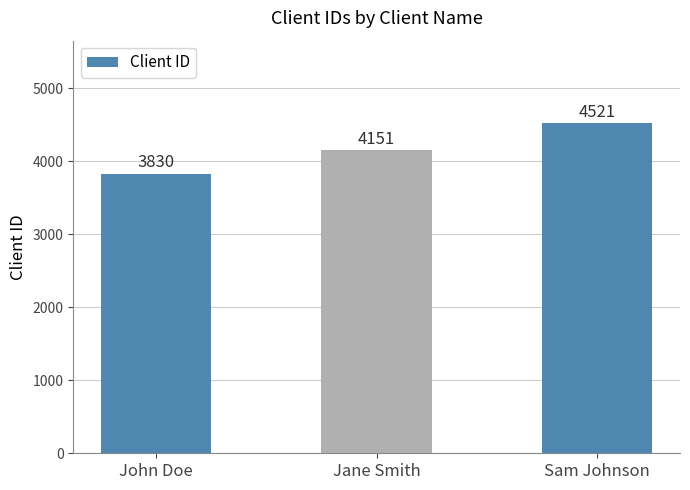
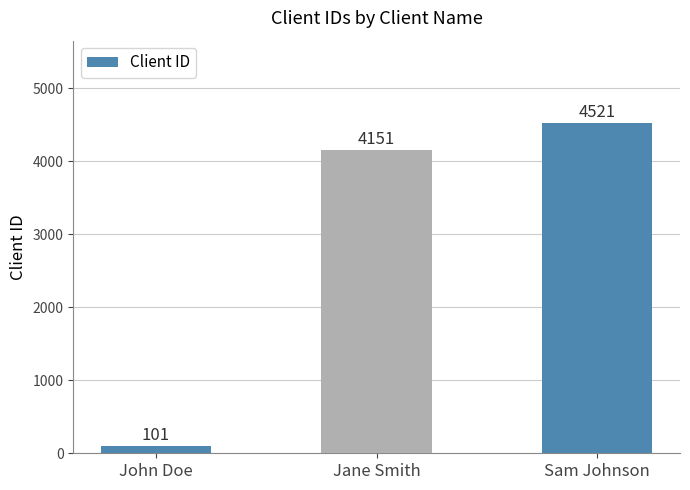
  {
-   "John Doe": 3830,
+   "John Doe": 101,
    "Jane Smith": 4151,
    "Sam Johnson": 4521
  }
